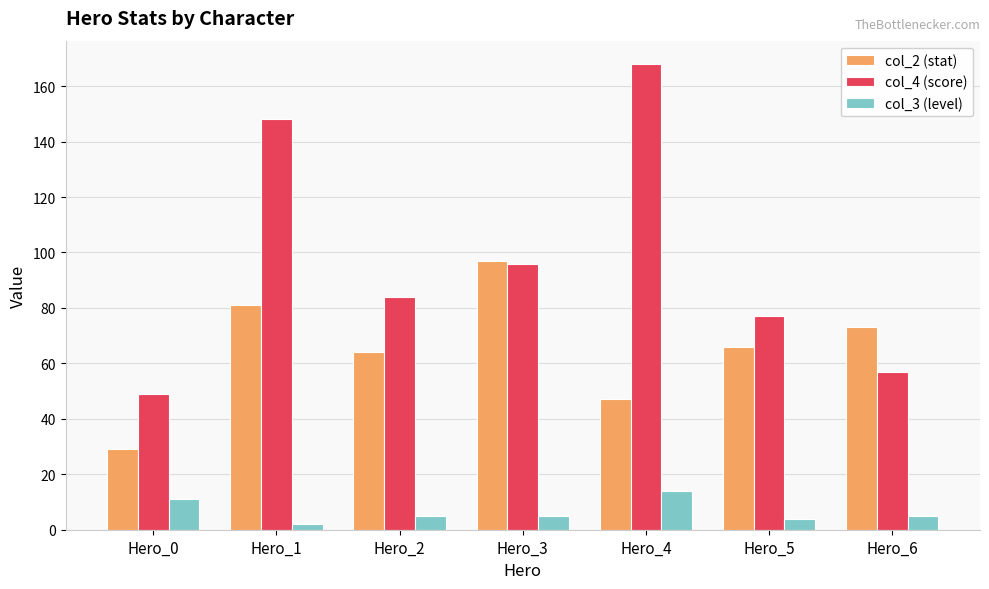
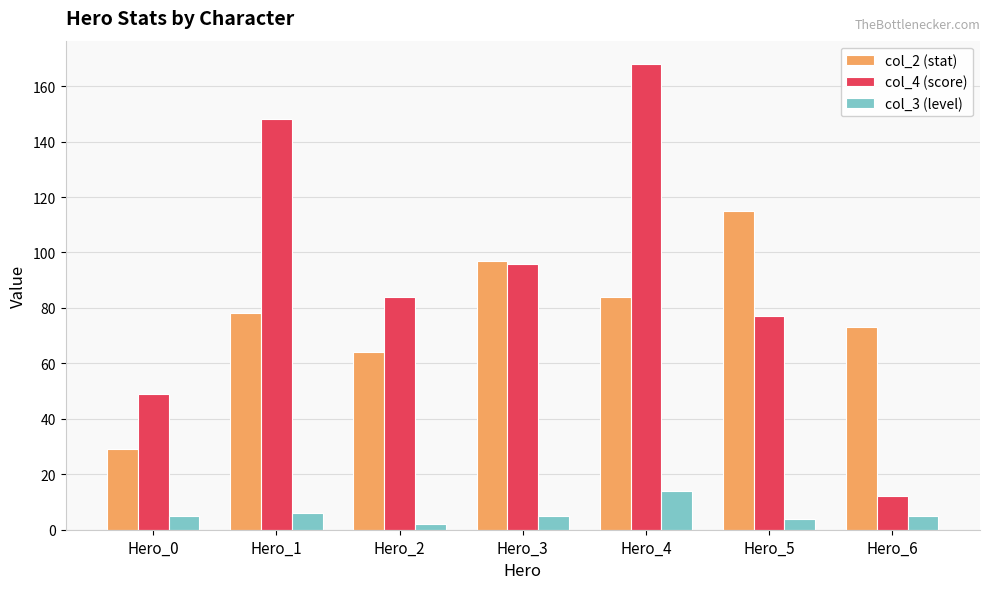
  {
    "col_2 (stat)": {
      "Hero_0": 29,
-     "Hero_1": 81,
+     "Hero_1": 78,
      "Hero_2": 64,
      "Hero_3": 97,
-     "Hero_4": 47,
-     "Hero_5": 66,
+     "Hero_4": 84,
+     "Hero_5": 115,
      "Hero_6": 73
    },
    "col_4 (score)": {
      "Hero_0": 49,
      "Hero_1": 148,
      "Hero_2": 84,
      "Hero_3": 96,
      "Hero_4": 168,
      "Hero_5": 77,
-     "Hero_6": 57
+     "Hero_6": 12
    },
    "col_3 (level)": {
-     "Hero_0": 11,
-     "Hero_1": 2,
-     "Hero_2": 5,
+     "Hero_0": 5,
+     "Hero_1": 6,
+     "Hero_2": 2,
      "Hero_3": 5,
      "Hero_4": 14,
      "Hero_5": 4,
      "Hero_6": 5
    }
  }
